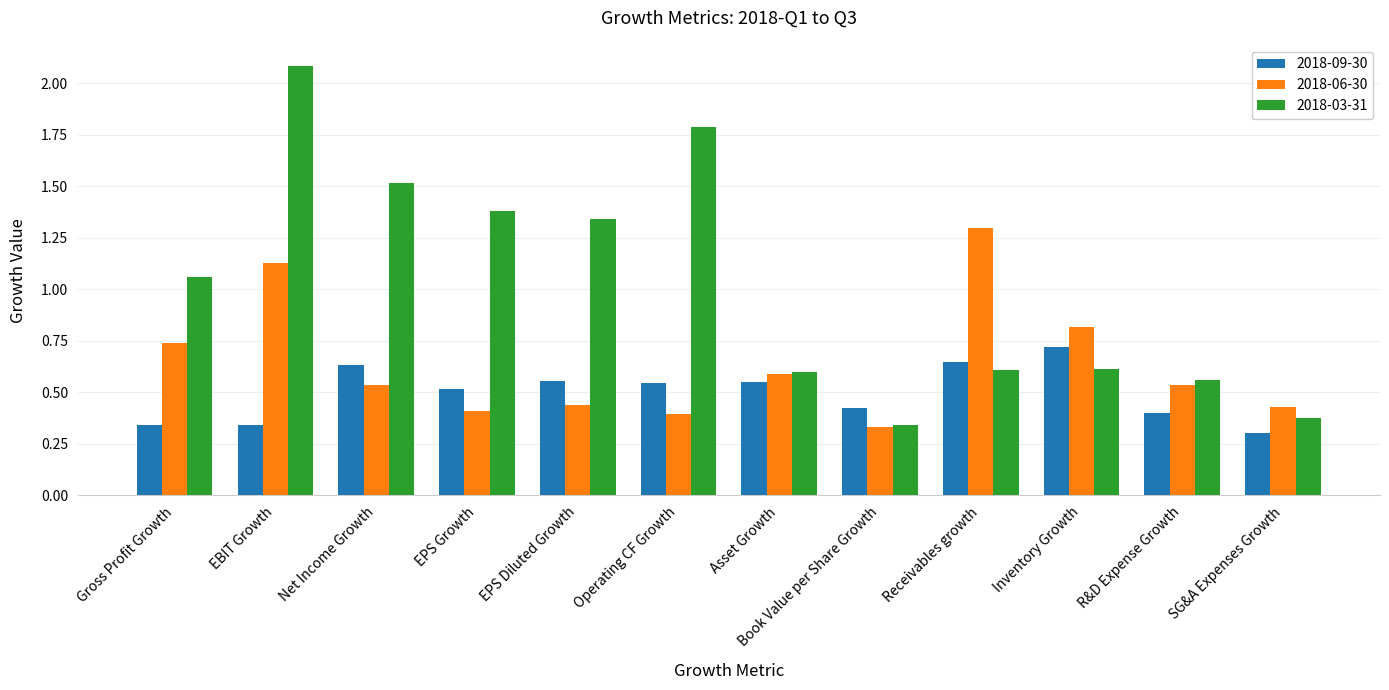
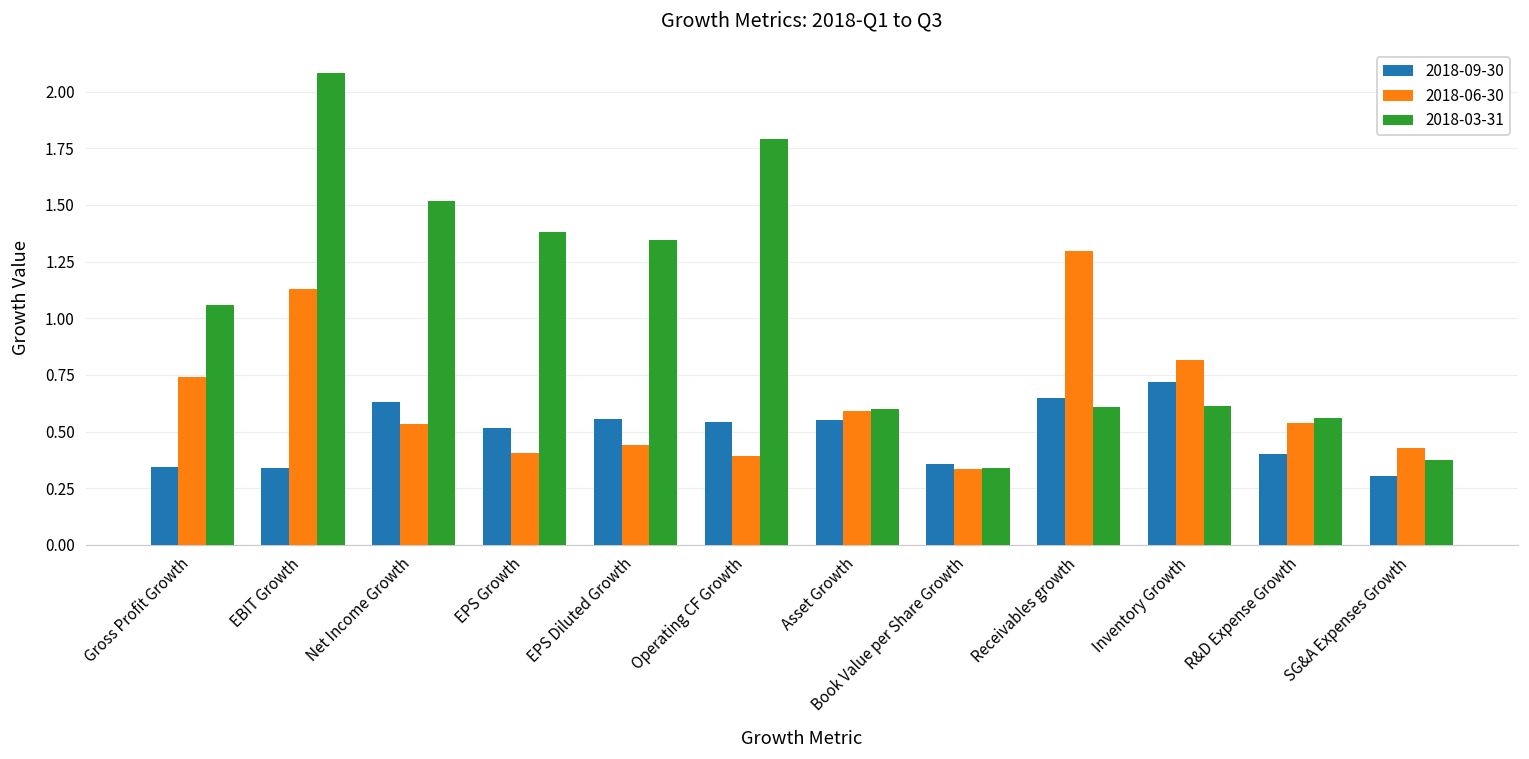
  {
    "2018-09-30": {
      "Gross Profit Growth": 0.34,
      "EBIT Growth": 0.34,
      "Net Income Growth": 0.63,
      "EPS Growth": 0.52,
      "EPS Diluted Growth": 0.56,
      "Operating CF Growth": 0.54,
      "Asset Growth": 0.55,
-     "Book Value per Share Growth": 0.42,
+     "Book Value per Share Growth": 0.36,
      "Receivables growth": 0.65,
      "Inventory Growth": 0.72,
      "R&D Expense Growth": 0.40,
      "SG&A Expenses Growth": 0.30
    },
    "2018-06-30": {
      "Gross Profit Growth": 0.74,
      "EBIT Growth": 1.13,
      "Net Income Growth": 0.53,
      "EPS Growth": 0.41,
      "EPS Diluted Growth": 0.44,
      "Operating CF Growth": 0.39,
      "Asset Growth": 0.59,
      "Book Value per Share Growth": 0.33,
      "Receivables growth": 1.30,
      "Inventory Growth": 0.82,
      "R&D Expense Growth": 0.54,
      "SG&A Expenses Growth": 0.43
    },
    "2018-03-31": {
      "Gross Profit Growth": 1.06,
      "EBIT Growth": 2.08,
      "Net Income Growth": 1.52,
      "EPS Growth": 1.38,
      "EPS Diluted Growth": 1.34,
      "Operating CF Growth": 1.79,
      "Asset Growth": 0.60,
      "Book Value per Share Growth": 0.34,
      "Receivables growth": 0.61,
      "Inventory Growth": 0.61,
      "R&D Expense Growth": 0.56,
      "SG&A Expenses Growth": 0.37
    }
  }
